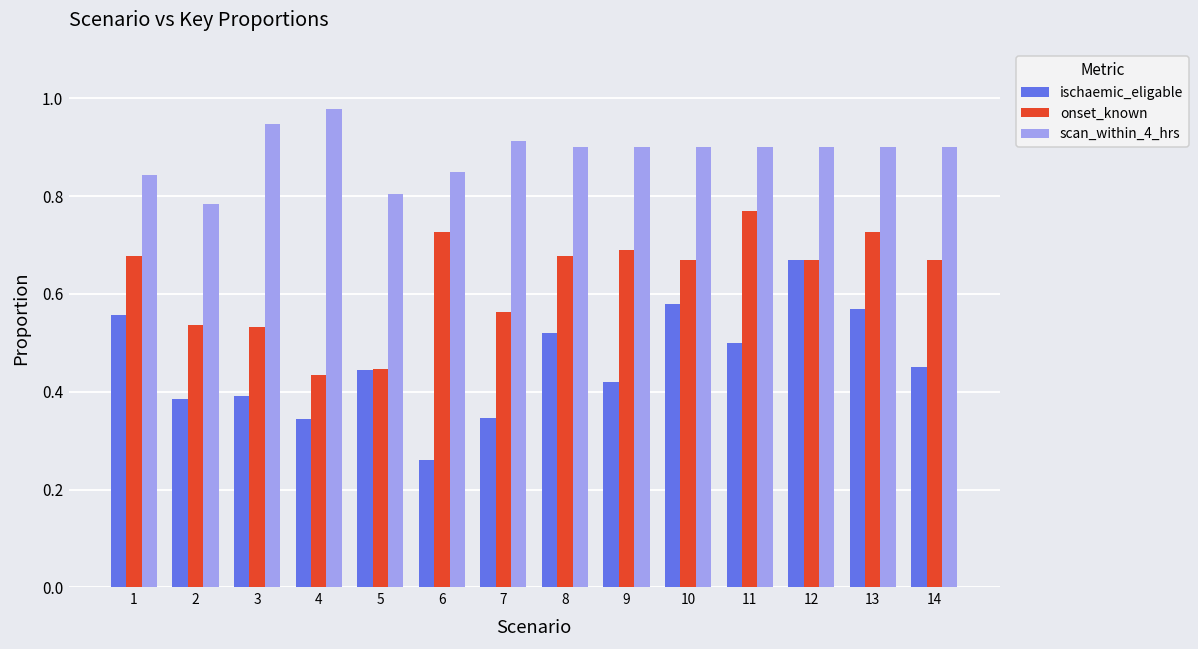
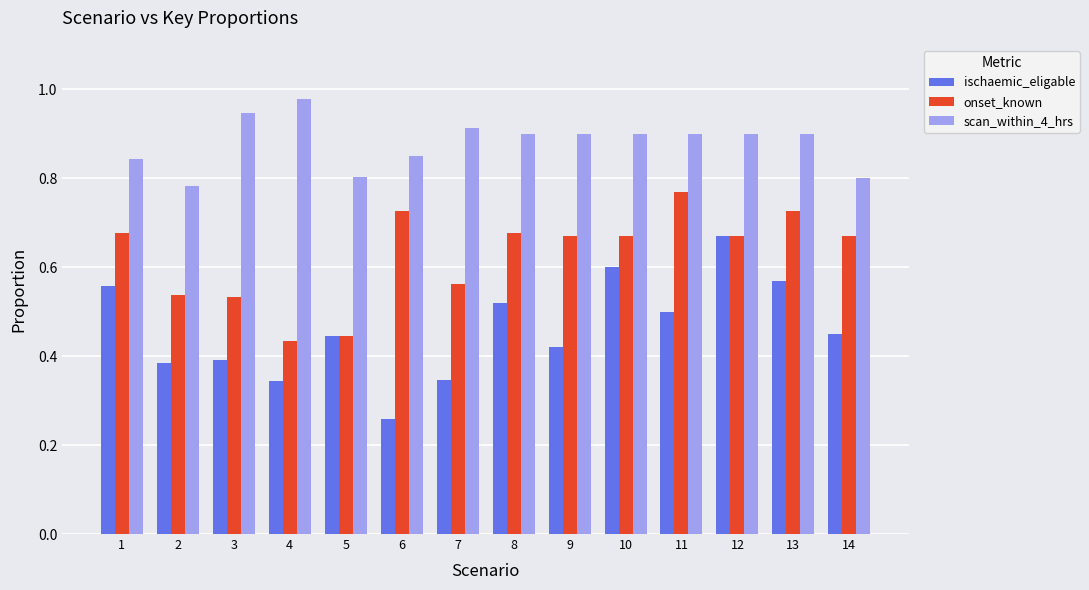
  {
    "ischaemic_eligable": {
      "1": 0.56,
      "2": 0.39,
      "3": 0.39,
      "4": 0.34,
      "5": 0.45,
      "6": 0.26,
      "7": 0.35,
      "8": 0.52,
      "9": 0.42,
-     "10": 0.58,
+     "10": 0.60,
      "11": 0.50,
      "12": 0.67,
      "13": 0.57,
      "14": 0.45
    },
    "onset_known": {
      "1": 0.68,
      "2": 0.54,
      "3": 0.53,
      "4": 0.43,
      "5": 0.45,
      "6": 0.73,
      "7": 0.56,
      "8": 0.68,
-     "9": 0.69,
+     "9": 0.67,
      "10": 0.67,
      "11": 0.77,
      "12": 0.67,
      "13": 0.73,
      "14": 0.67
    },
    "scan_within_4_hrs": {
      "1": 0.84,
      "2": 0.78,
      "3": 0.95,
      "4": 0.98,
      "5": 0.8,
      "6": 0.85,
      "7": 0.91,
      "8": 0.9,
      "9": 0.9,
      "10": 0.9,
      "11": 0.9,
      "12": 0.9,
      "13": 0.9,
-     "14": 0.9
+     "14": 0.8
    }
  }
